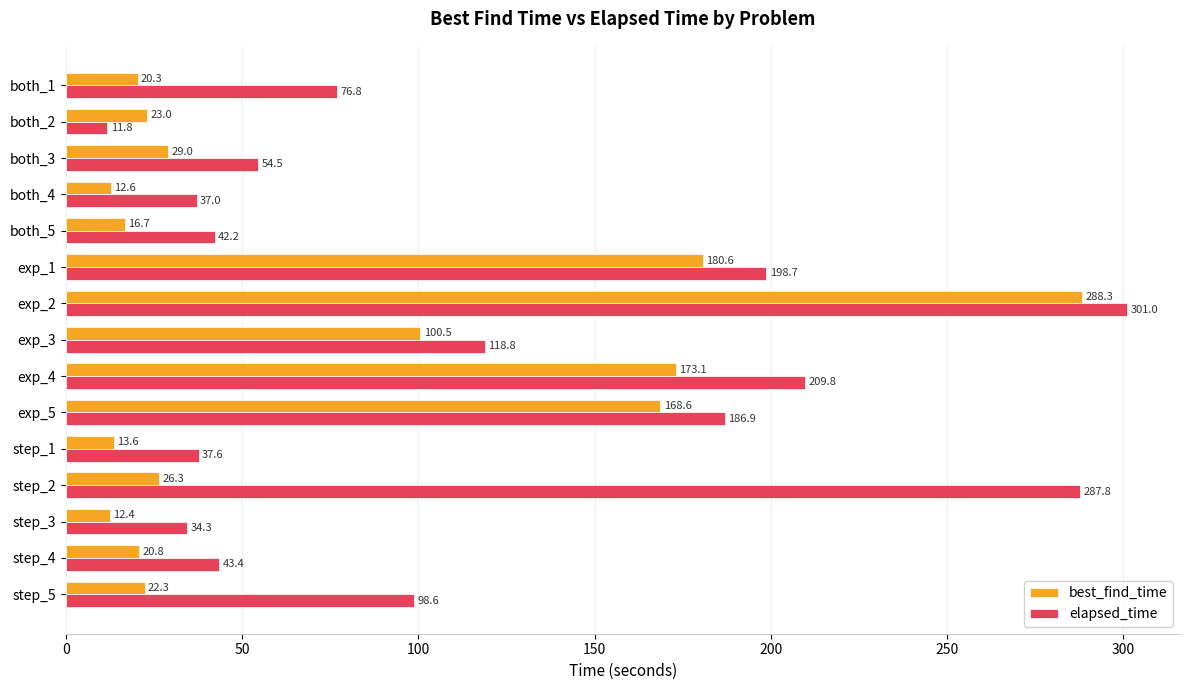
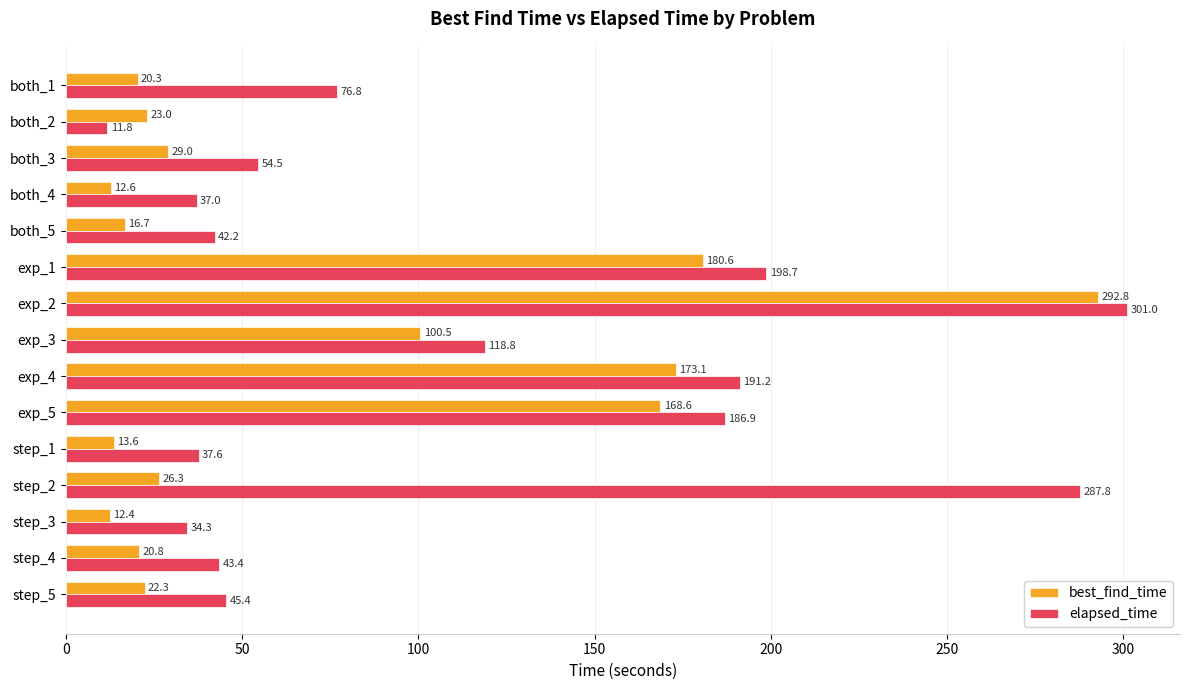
  {
    "best_find_time": {
      "both_1": 20.3,
      "both_2": 23.0,
      "both_3": 29.0,
      "both_4": 12.6,
      "both_5": 16.7,
      "exp_1": 180.6,
-     "exp_2": 288.3,
+     "exp_2": 292.8,
      "exp_3": 100.5,
      "exp_4": 173.1,
      "exp_5": 168.6,
      "step_1": 13.6,
      "step_2": 26.3,
      "step_3": 12.4,
      "step_4": 20.8,
      "step_5": 22.3
    },
    "elapsed_time": {
      "both_1": 76.8,
      "both_2": 11.8,
      "both_3": 54.5,
      "both_4": 37.0,
      "both_5": 42.2,
      "exp_1": 198.7,
      "exp_2": 301.0,
      "exp_3": 118.8,
-     "exp_4": 209.8,
+     "exp_4": 191.2,
      "exp_5": 186.9,
      "step_1": 37.6,
      "step_2": 287.8,
      "step_3": 34.3,
      "step_4": 43.4,
-     "step_5": 98.6
+     "step_5": 45.4
    }
  }
